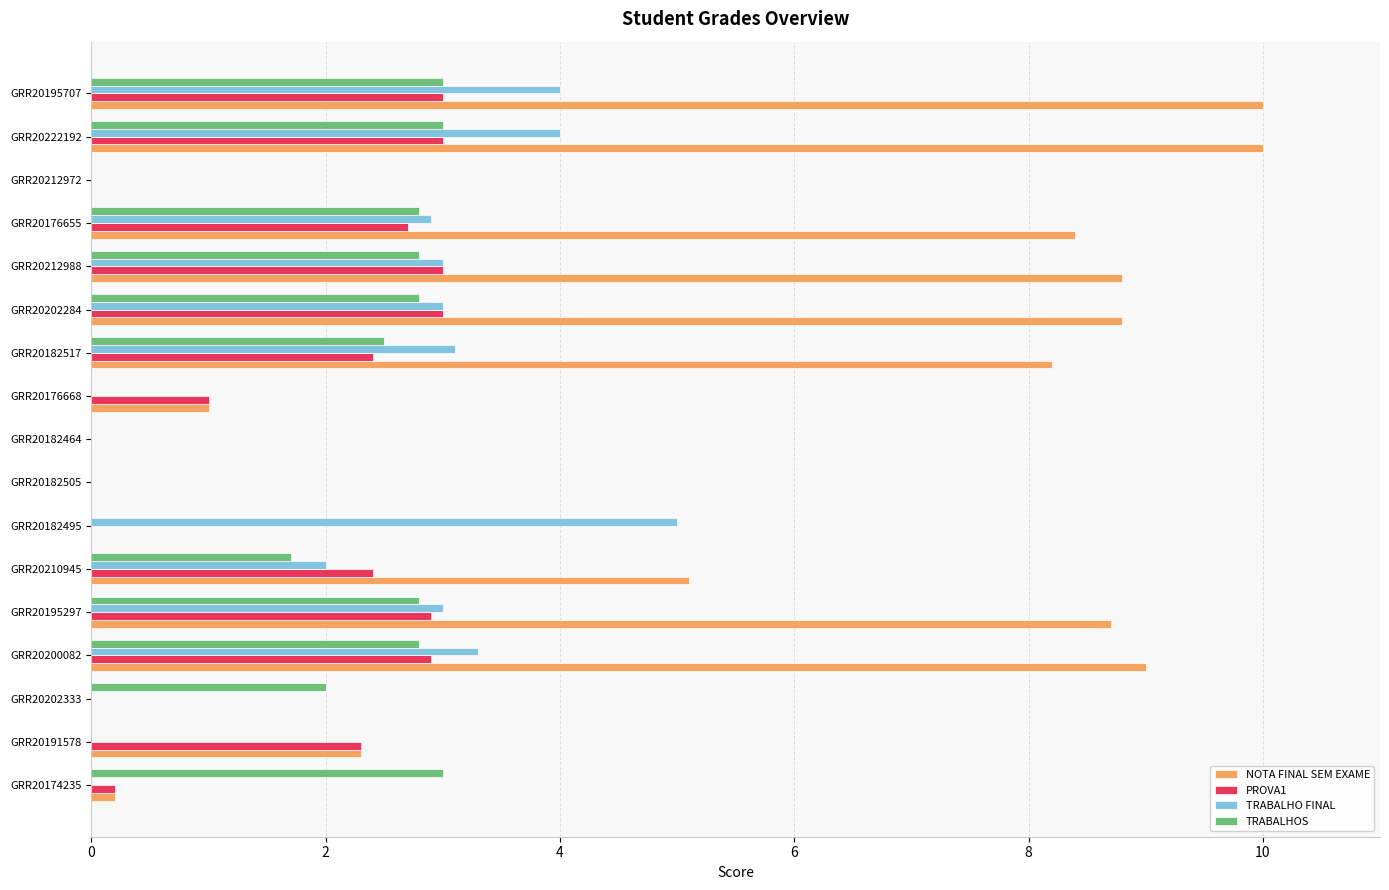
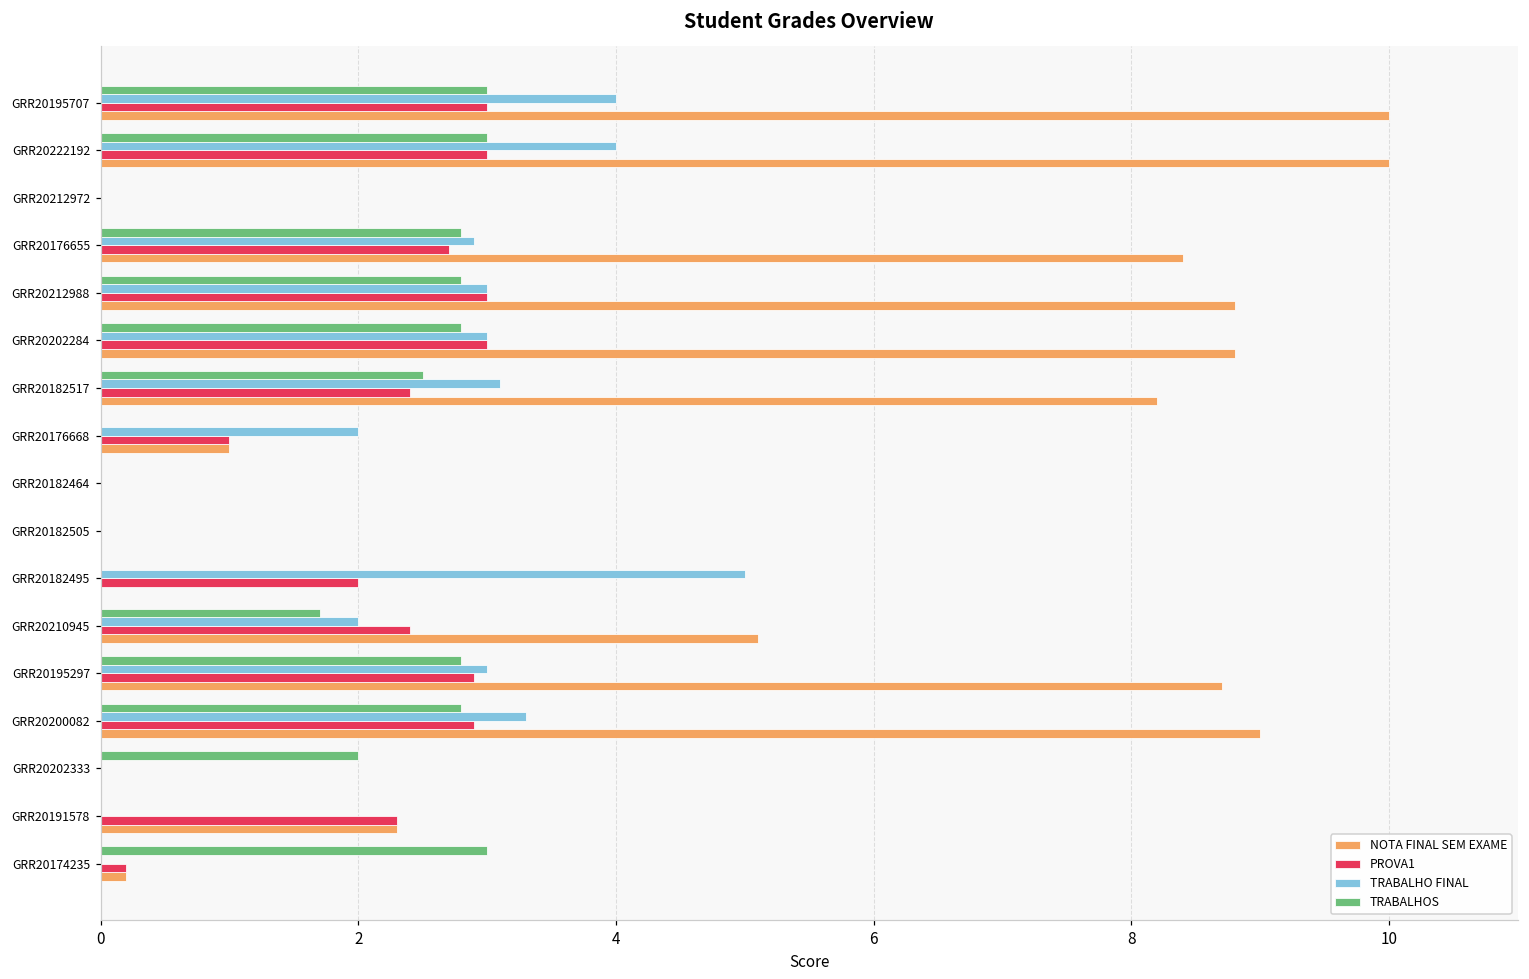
  {
    "NOTA FINAL SEM EXAME": {
      "GRR20195707": 10,
      "GRR20222192": 10,
      "GRR20212972": 0,
      "GRR20176655": 8.40,
      "GRR20212988": 8.80,
      "GRR20202284": 8.80,
      "GRR20182517": 8.20,
      "GRR20176668": 1,
      "GRR20182464": 0,
      "GRR20182505": 0,
      "GRR20182495": 0,
      "GRR20210945": 5.10,
      "GRR20195297": 8.70,
      "GRR20200082": 9,
      "GRR20202333": 0,
      "GRR20191578": 2.30,
      "GRR20174235": 0.20
    },
    "PROVA1": {
      "GRR20195707": 3,
      "GRR20222192": 3,
      "GRR20212972": 0,
      "GRR20176655": 2.70,
      "GRR20212988": 3,
      "GRR20202284": 3,
      "GRR20182517": 2.40,
      "GRR20176668": 1,
      "GRR20182464": 0,
      "GRR20182505": 0,
-     "GRR20182495": 0,
+     "GRR20182495": 2,
      "GRR20210945": 2.40,
      "GRR20195297": 2.90,
      "GRR20200082": 2.90,
      "GRR20202333": 0,
      "GRR20191578": 2.30,
      "GRR20174235": 0.20
    },
    "TRABALHO FINAL": {
      "GRR20195707": 4,
      "GRR20222192": 4,
      "GRR20212972": 0,
      "GRR20176655": 2.90,
      "GRR20212988": 3,
      "GRR20202284": 3,
      "GRR20182517": 3.10,
-     "GRR20176668": 0,
+     "GRR20176668": 2,
      "GRR20182464": 0,
      "GRR20182505": 0,
      "GRR20182495": 5,
      "GRR20210945": 2,
      "GRR20195297": 3,
      "GRR20200082": 3.30,
      "GRR20202333": 0,
      "GRR20191578": 0,
      "GRR20174235": 0
    },
    "TRABALHOS": {
      "GRR20195707": 3,
      "GRR20222192": 3,
      "GRR20212972": 0,
      "GRR20176655": 2.80,
      "GRR20212988": 2.80,
      "GRR20202284": 2.80,
      "GRR20182517": 2.50,
      "GRR20176668": 0,
      "GRR20182464": 0,
      "GRR20182505": 0,
      "GRR20182495": 0,
      "GRR20210945": 1.70,
      "GRR20195297": 2.80,
      "GRR20200082": 2.80,
      "GRR20202333": 2,
      "GRR20191578": 0,
      "GRR20174235": 3
    }
  }
